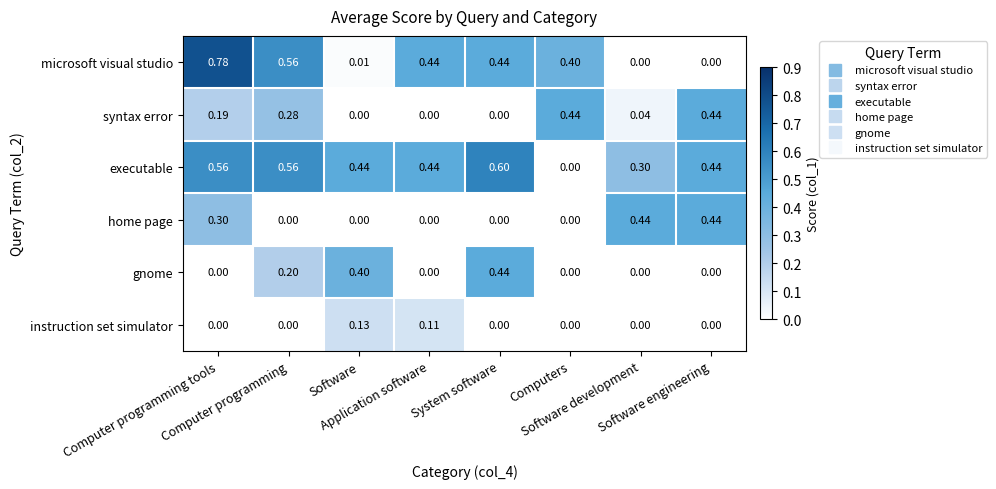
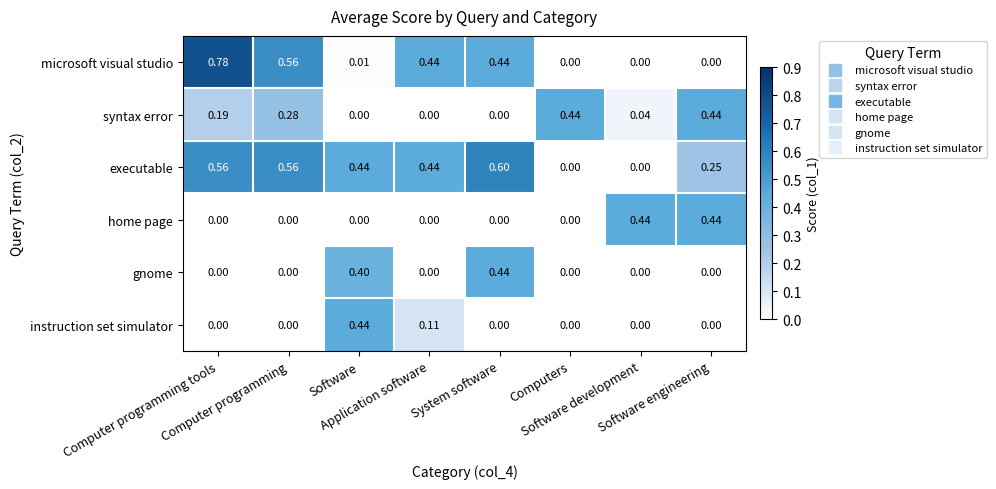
  {
    "microsoft visual studio": {
      "Computer programming tools": 0.78,
      "Computer programming": 0.56,
      "Software": 0.01,
      "Application software": 0.44,
      "System software": 0.44,
-     "Computers": 0.40,
+     "Computers": 0.00,
      "Software development": 0.00,
      "Software engineering": 0.00
    },
    "syntax error": {
      "Computer programming tools": 0.19,
      "Computer programming": 0.28,
      "Software": 0.00,
      "Application software": 0.00,
      "System software": 0.00,
      "Computers": 0.44,
      "Software development": 0.04,
      "Software engineering": 0.44
    },
    "executable": {
      "Computer programming tools": 0.56,
      "Computer programming": 0.56,
      "Software": 0.44,
      "Application software": 0.44,
      "System software": 0.60,
      "Computers": 0.00,
-     "Software development": 0.30,
-     "Software engineering": 0.44
+     "Software development": 0.00,
+     "Software engineering": 0.25
    },
    "home page": {
-     "Computer programming tools": 0.30,
+     "Computer programming tools": 0.00,
      "Computer programming": 0.00,
      "Software": 0.00,
      "Application software": 0.00,
      "System software": 0.00,
      "Computers": 0.00,
      "Software development": 0.44,
      "Software engineering": 0.44
    },
    "gnome": {
      "Computer programming tools": 0.00,
-     "Computer programming": 0.20,
+     "Computer programming": 0.00,
      "Software": 0.40,
      "Application software": 0.00,
      "System software": 0.44,
      "Computers": 0.00,
      "Software development": 0.00,
      "Software engineering": 0.00
    },
    "instruction set simulator": {
      "Computer programming tools": 0.00,
      "Computer programming": 0.00,
-     "Software": 0.13,
+     "Software": 0.44,
      "Application software": 0.11,
      "System software": 0.00,
      "Computers": 0.00,
      "Software development": 0.00,
      "Software engineering": 0.00
    }
  }
